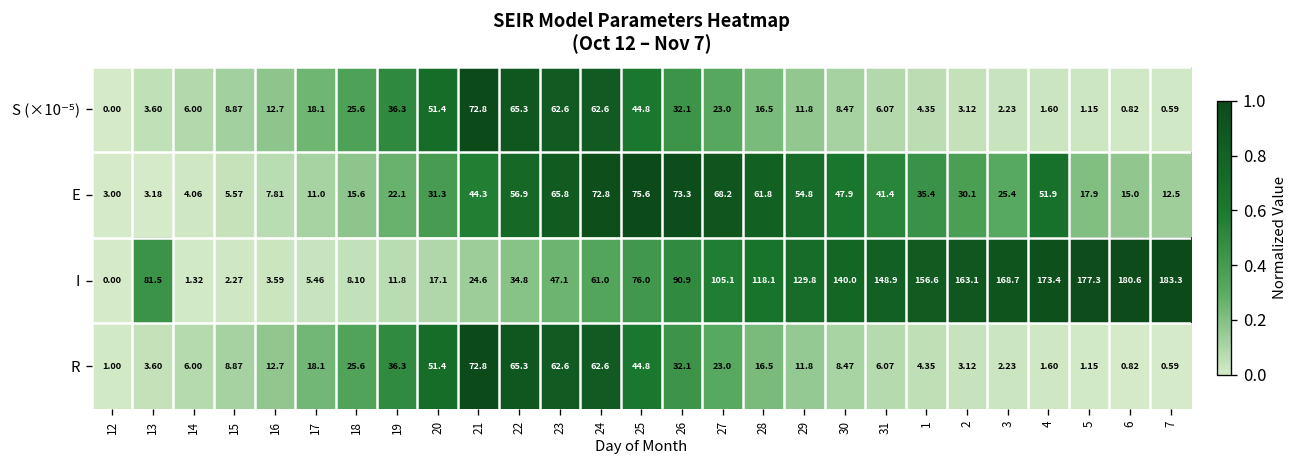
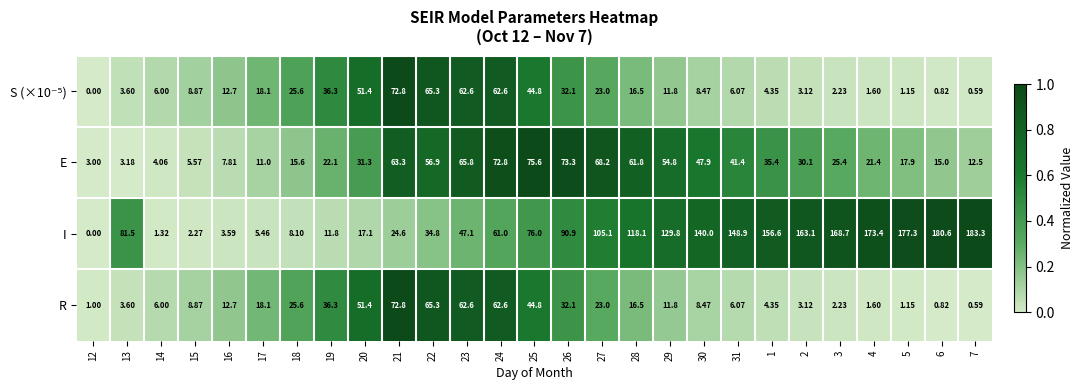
  {
    "S (×10⁻⁵)": {
      "12": 0.00,
      "13": 3.60,
      "14": 6.00,
      "15": 8.87,
      "16": 12.7,
      "17": 18.1,
      "18": 25.6,
      "19": 36.3,
      "20": 51.4,
      "21": 72.8,
      "22": 65.3,
      "23": 62.6,
      "24": 62.6,
      "25": 44.8,
      "26": 32.1,
      "27": 23.0,
      "28": 16.5,
      "29": 11.8,
      "30": 8.47,
      "31": 6.07,
      "1": 4.35,
      "2": 3.12,
      "3": 2.23,
      "4": 1.60,
      "5": 1.15,
      "6": 0.82,
      "7": 0.59
    },
    "E": {
      "12": 3.00,
      "13": 3.18,
      "14": 4.06,
      "15": 5.57,
      "16": 7.81,
      "17": 11.0,
      "18": 15.6,
      "19": 22.1,
      "20": 31.3,
-     "21": 44.3,
+     "21": 63.3,
      "22": 56.9,
      "23": 65.8,
      "24": 72.8,
      "25": 75.6,
      "26": 73.3,
      "27": 68.2,
      "28": 61.8,
      "29": 54.8,
      "30": 47.9,
      "31": 41.4,
      "1": 35.4,
      "2": 30.1,
      "3": 25.4,
-     "4": 51.9,
+     "4": 21.4,
      "5": 17.9,
      "6": 15.0,
      "7": 12.5
    },
    "I": {
      "12": 0.00,
      "13": 81.5,
      "14": 1.32,
      "15": 2.27,
      "16": 3.59,
      "17": 5.46,
      "18": 8.10,
      "19": 11.8,
      "20": 17.1,
      "21": 24.6,
      "22": 34.8,
      "23": 47.1,
      "24": 61.0,
      "25": 76.0,
      "26": 90.9,
      "27": 105.1,
      "28": 118.1,
      "29": 129.8,
      "30": 140.0,
      "31": 148.9,
      "1": 156.6,
      "2": 163.1,
      "3": 168.7,
      "4": 173.4,
      "5": 177.3,
      "6": 180.6,
      "7": 183.3
    },
    "R": {
      "12": 1.00,
      "13": 3.60,
      "14": 6.00,
      "15": 8.87,
      "16": 12.7,
      "17": 18.1,
      "18": 25.6,
      "19": 36.3,
      "20": 51.4,
      "21": 72.8,
      "22": 65.3,
      "23": 62.6,
      "24": 62.6,
      "25": 44.8,
      "26": 32.1,
      "27": 23.0,
      "28": 16.5,
      "29": 11.8,
      "30": 8.47,
      "31": 6.07,
      "1": 4.35,
      "2": 3.12,
      "3": 2.23,
      "4": 1.60,
      "5": 1.15,
      "6": 0.82,
      "7": 0.59
    }
  }
